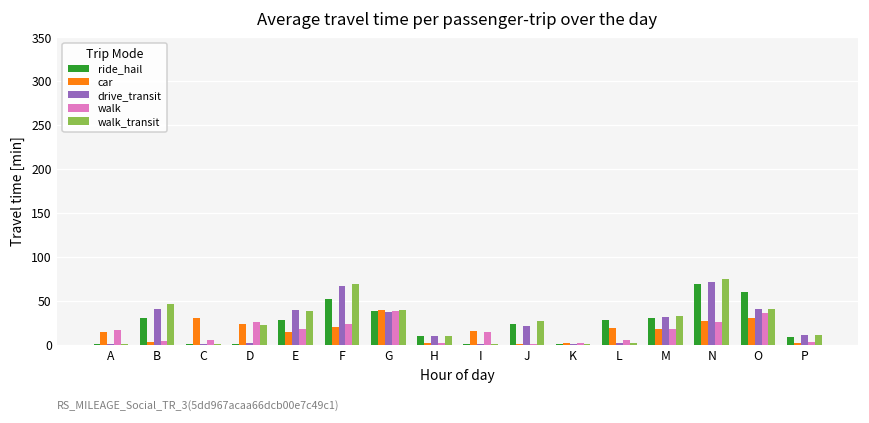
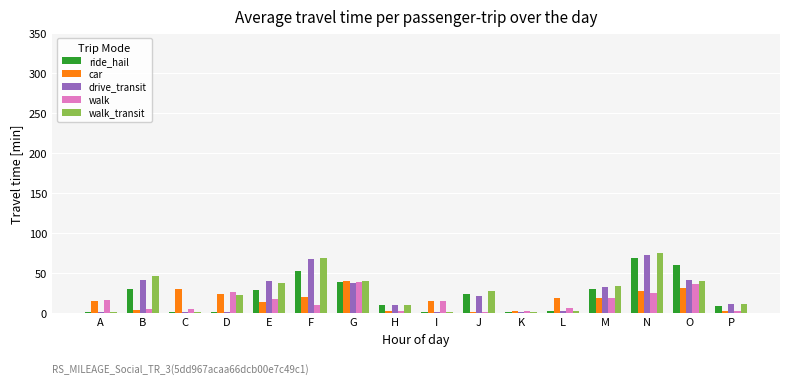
  {
    "ride_hail": {
      "B": 30,
      "E": 30,
      "F": 50,
      "G": 40,
      "H": 10,
      "J": 20,
-     "L": 30,
+     "L": 0,
      "M": 30,
      "N": 70,
      "O": 60,
      "P": 10
    },
    "car": {
      "A": 10,
      "B": 0,
      "C": 30,
      "D": 20,
      "E": 10,
      "F": 20,
      "G": 40,
      "I": 20,
      "L": 20,
      "M": 20,
      "N": 30,
      "O": 30
    },
    "drive_transit": {
      "B": 40,
      "E": 40,
      "F": 70,
      "G": 40,
      "H": 10,
      "J": 20,
      "M": 30,
      "N": 70,
      "O": 40,
      "P": 10
    },
    "walk": {
      "A": 20,
      "B": 0,
      "C": 0,
      "D": 30,
      "E": 20,
-     "F": 20,
+     "F": 10,
      "G": 40,
      "I": 10,
      "L": 10,
      "M": 20,
      "N": 30,
      "O": 40
    },
    "walk_transit": {
      "B": 50,
      "D": 20,
      "E": 40,
      "F": 70,
      "G": 40,
      "H": 10,
      "J": 30,
      "M": 30,
      "N": 70,
      "O": 40,
      "P": 10
    }
  }
